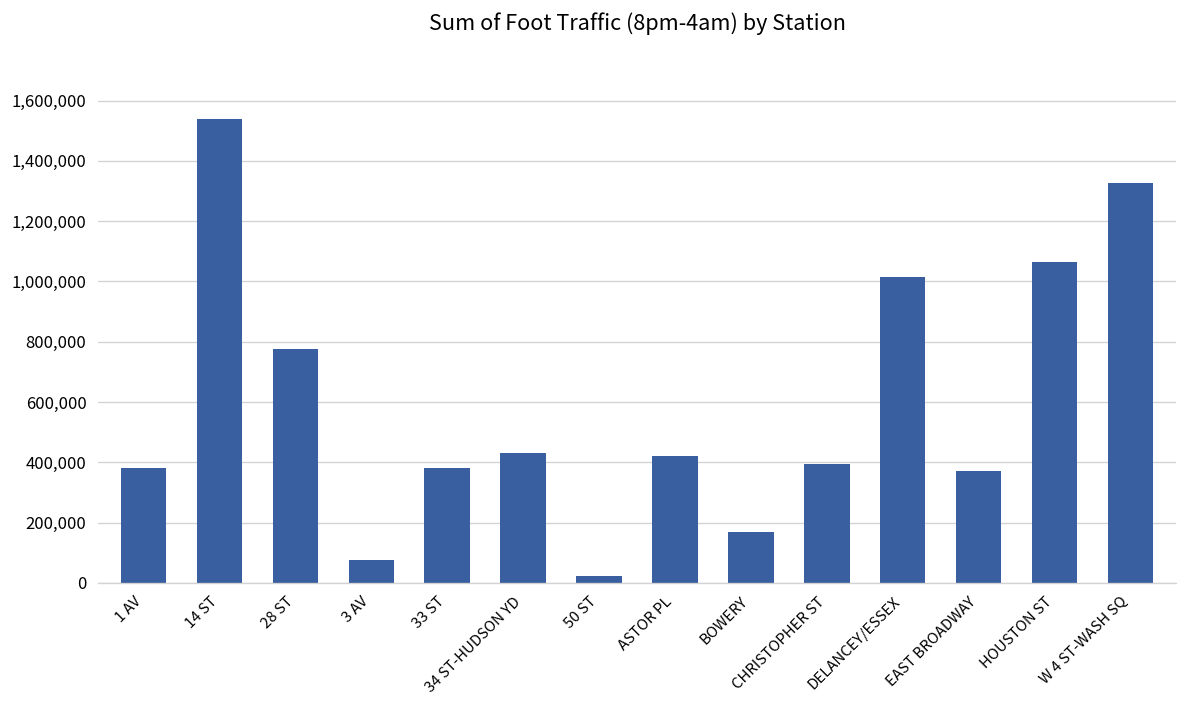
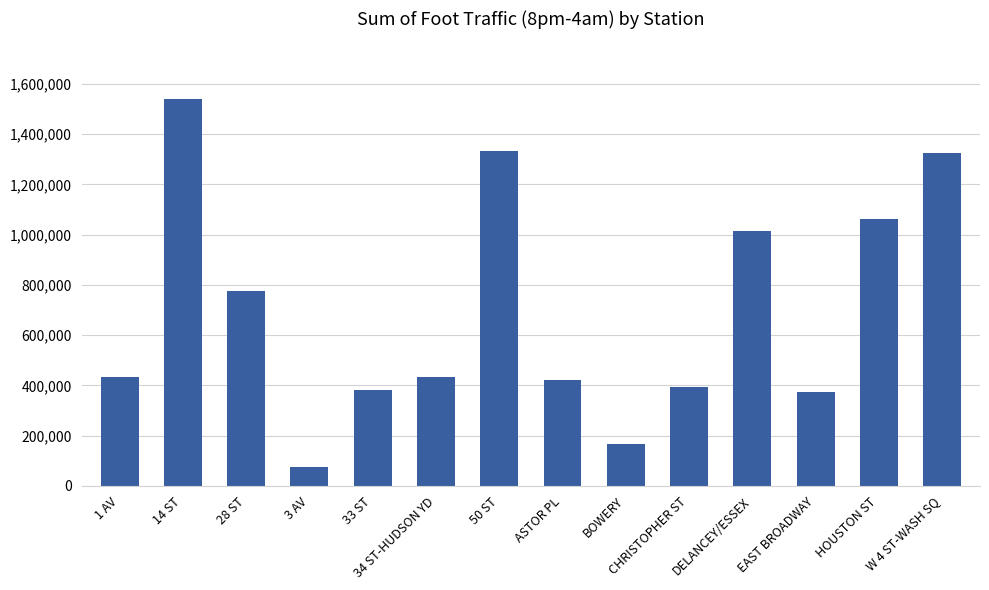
  {
-   "1 AV": "380,000",
+   "1 AV": "430,000",
    "14 ST": "1,540,000",
    "28 ST": "780,000",
    "3 AV": "80,000",
    "33 ST": "380,000",
    "34 ST-HUDSON YD": "430,000",
-   "50 ST": "20,000",
+   "50 ST": "1,330,000",
    "ASTOR PL": "420,000",
    "BOWERY": "170,000",
    "CHRISTOPHER ST": "390,000",
    "DELANCEY/ESSEX": "1,020,000",
    "EAST BROADWAY": "370,000",
    "HOUSTON ST": "1,060,000",
    "W 4 ST-WASH SQ": "1,330,000"
  }
